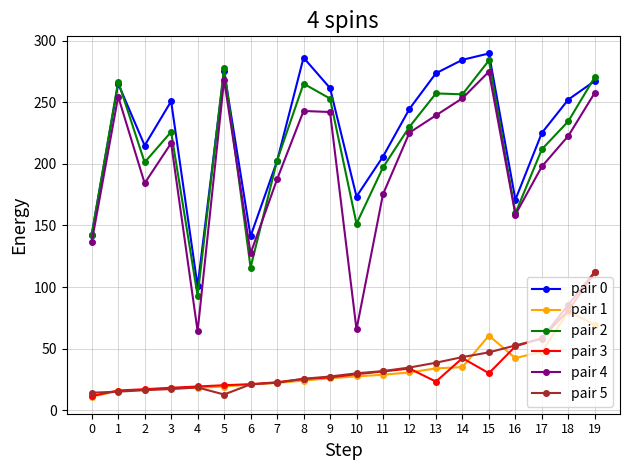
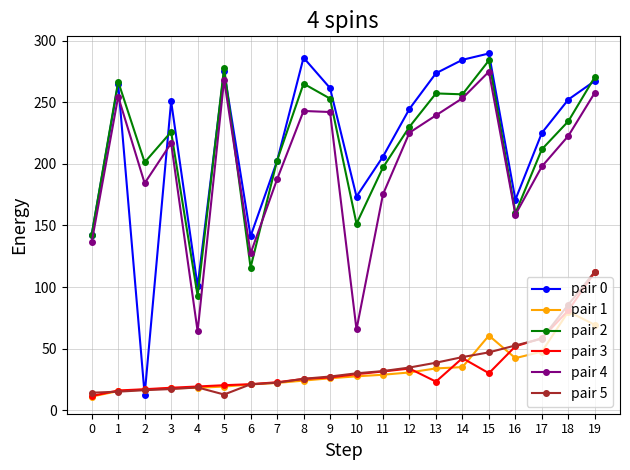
  {
    "pair 0": {
-     "2": 215,
+     "2": 13,
      "3": 251,
      "4": 101,
      "5": 275,
      "6": 141,
      "8": 286,
      "9": 261,
      "10": 173,
      "11": 206,
      "12": 245,
      "13": 273,
      "14": 284,
      "15": 289,
      "16": 171,
      "17": 225,
      "18": 252,
      "19": 267
    },
    "pair 1": {
      "11": 29,
      "12": 31,
      "13": 34,
      "14": 35,
      "15": 61,
      "16": 42
    },
    "pair 2": {
      "2": 201,
      "3": 226,
      "4": 93,
      "5": 278,
      "6": 116,
      "8": 265,
      "9": 253,
      "10": 151,
      "11": 197,
      "12": 230,
      "13": 257,
      "14": 256,
      "15": 284,
      "17": 212,
      "18": 235,
      "19": 270
    },
    "pair 3": {
      "13": 23,
      "15": 30
    },
    "pair 4": {
      "0": 136,
      "1": 255,
      "2": 184,
      "3": 217,
      "4": 64,
      "5": 268,
      "6": 127,
      "7": 187,
      "8": 243,
      "9": 242,
      "10": 66,
      "11": 175,
      "12": 225,
      "13": 239,
      "14": 253,
      "15": 275,
      "17": 198,
      "18": 223,
      "19": 258
    },
    "pair 5": {
      "0": 14,
      "5": 13,
      "13": 39,
      "15": 47
    }
  }
